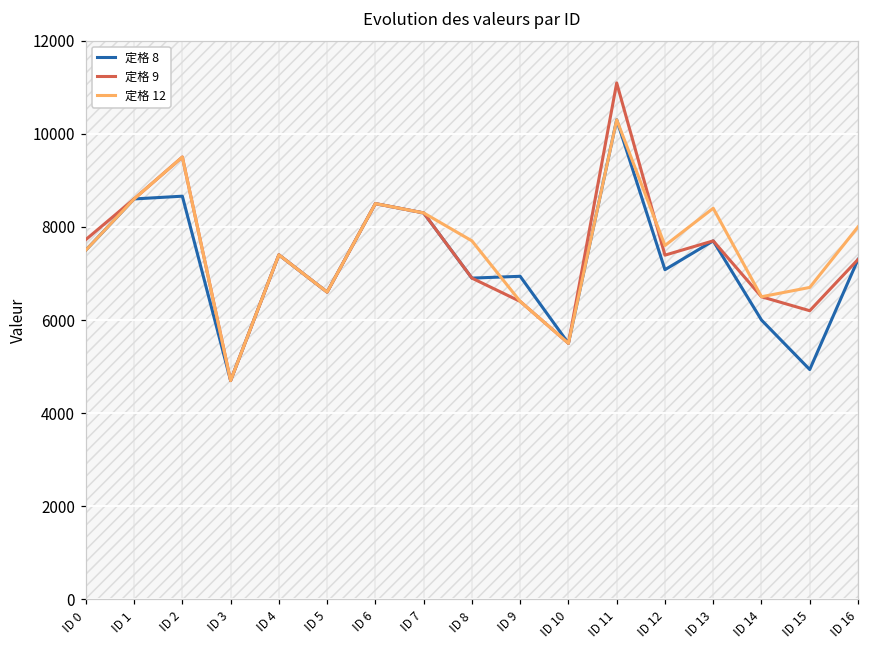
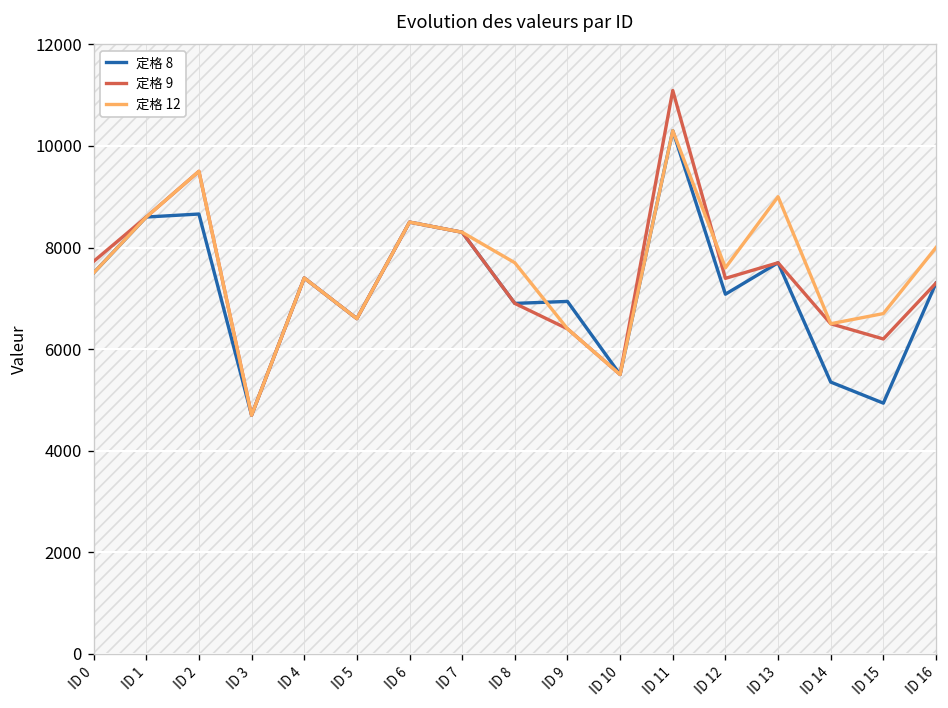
  {
    "定格 8": {
      "ID 2": 8700,
      "ID 9": 6900,
      "ID 12": 7100,
-     "ID 14": 6000,
+     "ID 14": 5400,
      "ID 15": 4900
    },
    "定格 9": {
      "ID 0": 7700,
      "ID 11": 11100,
      "ID 12": 7400,
      "ID 15": 6200
    },
    "定格 12": {
      "ID 8": 7700,
      "ID 12": 7600,
-     "ID 13": 8400,
+     "ID 13": 9000,
      "ID 15": 6700,
      "ID 16": 8000
    }
  }
